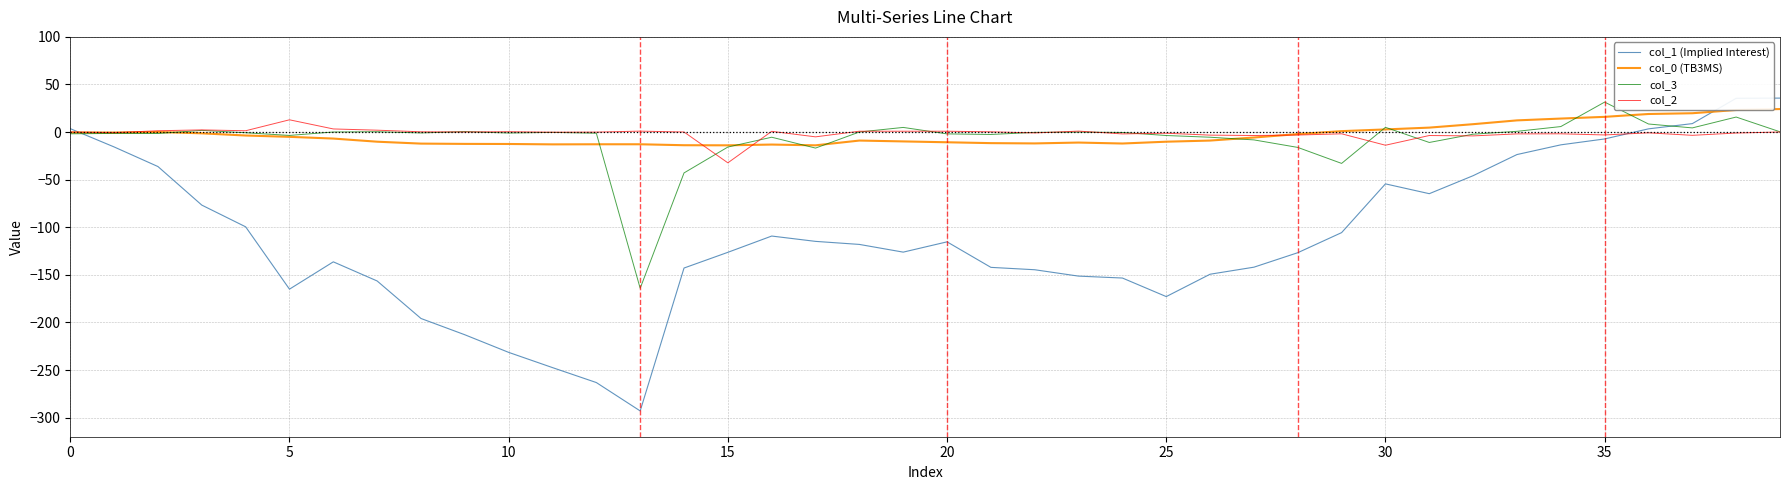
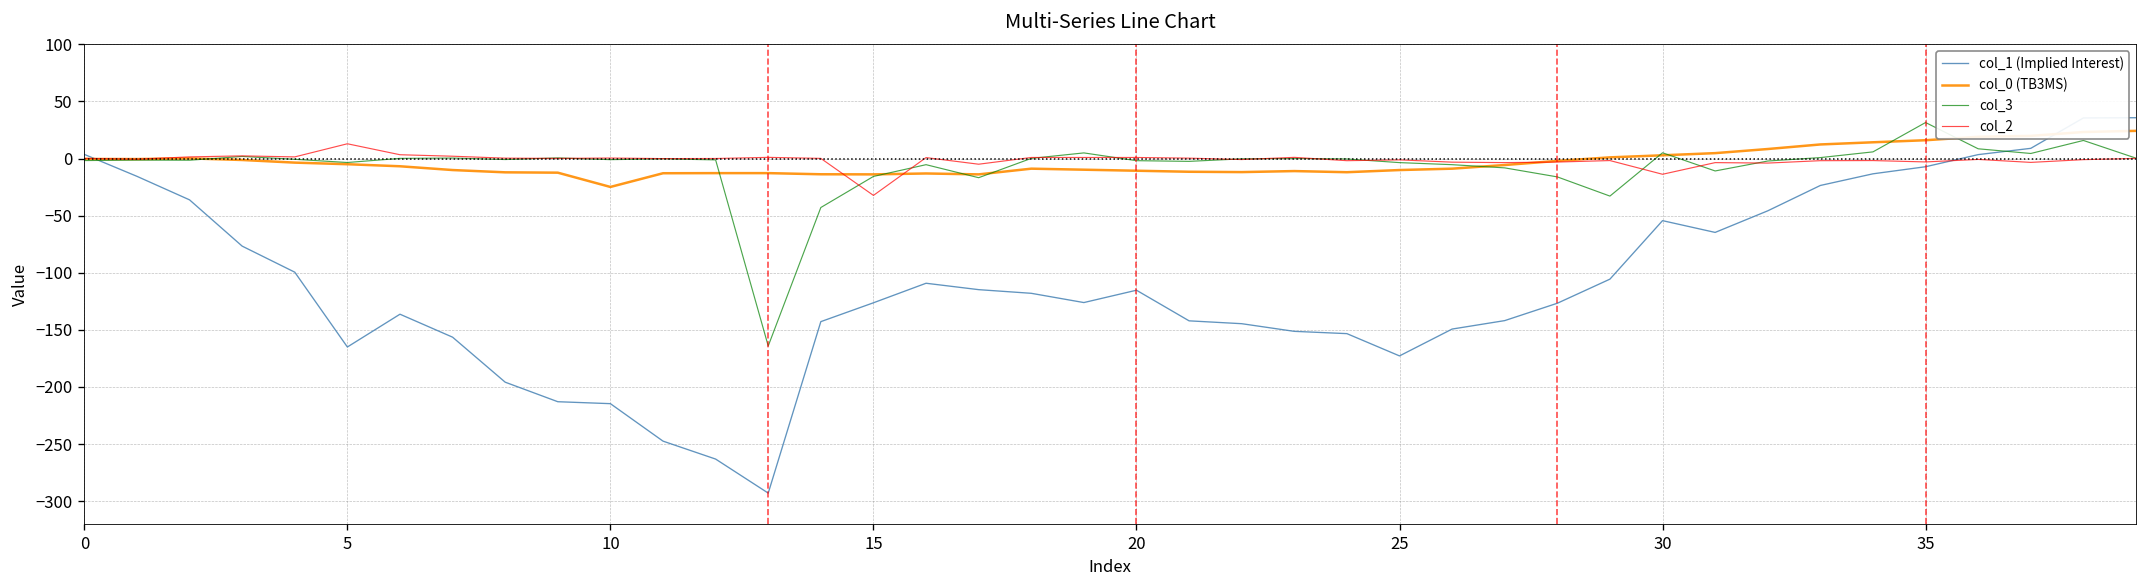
  {
    "col_1 (Implied Interest)": {
      "0": 0,
      "5": -170,
-     "10": -230,
+     "10": -210,
      "15": -130,
      "20": -120,
      "25": -170,
      "30": -50,
      "35": -10
    },
    "col_0 (TB3MS)": {
-     "10": -10,
+     "10": -20,
      "20": -10,
      "25": -10,
      "35": 20
    },
    "col_3": {
      "20": 0,
      "35": 30
    },
    "col_2": {
      "5": 10,
      "15": -30,
      "20": 0,
      "30": -10,
      "35": 0
    }
  }
